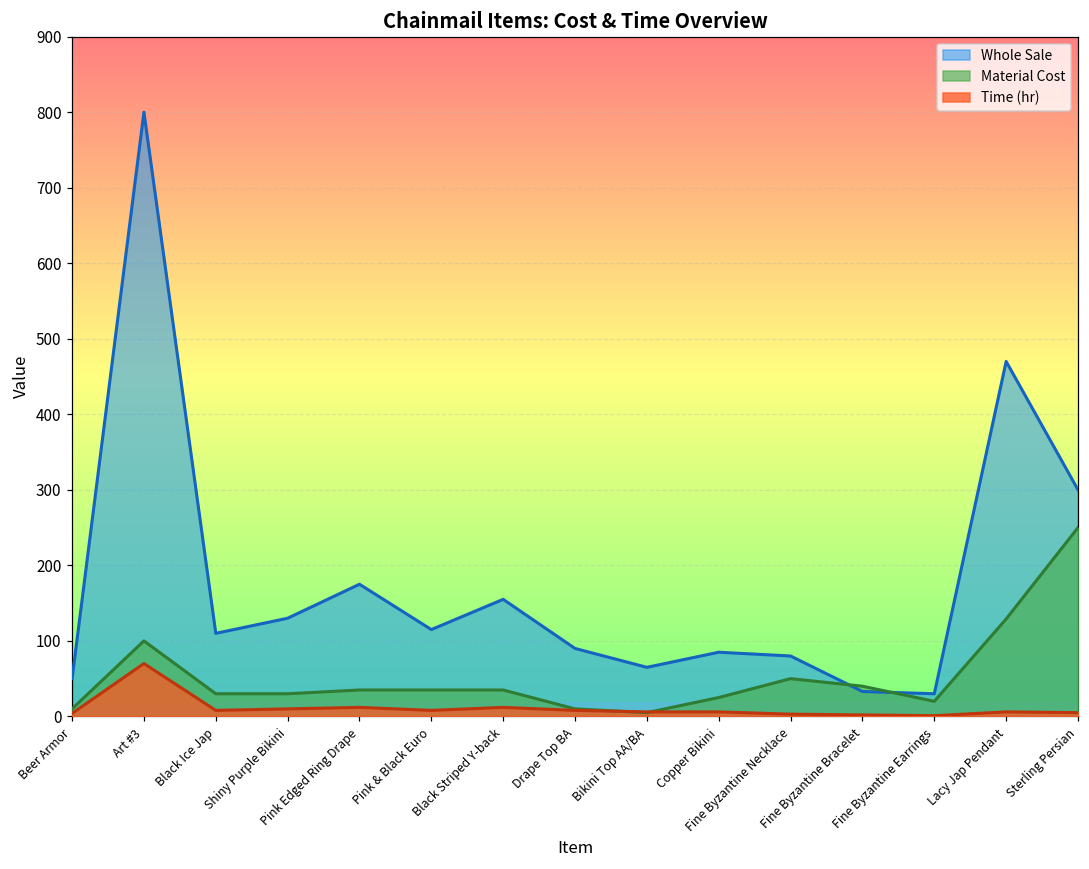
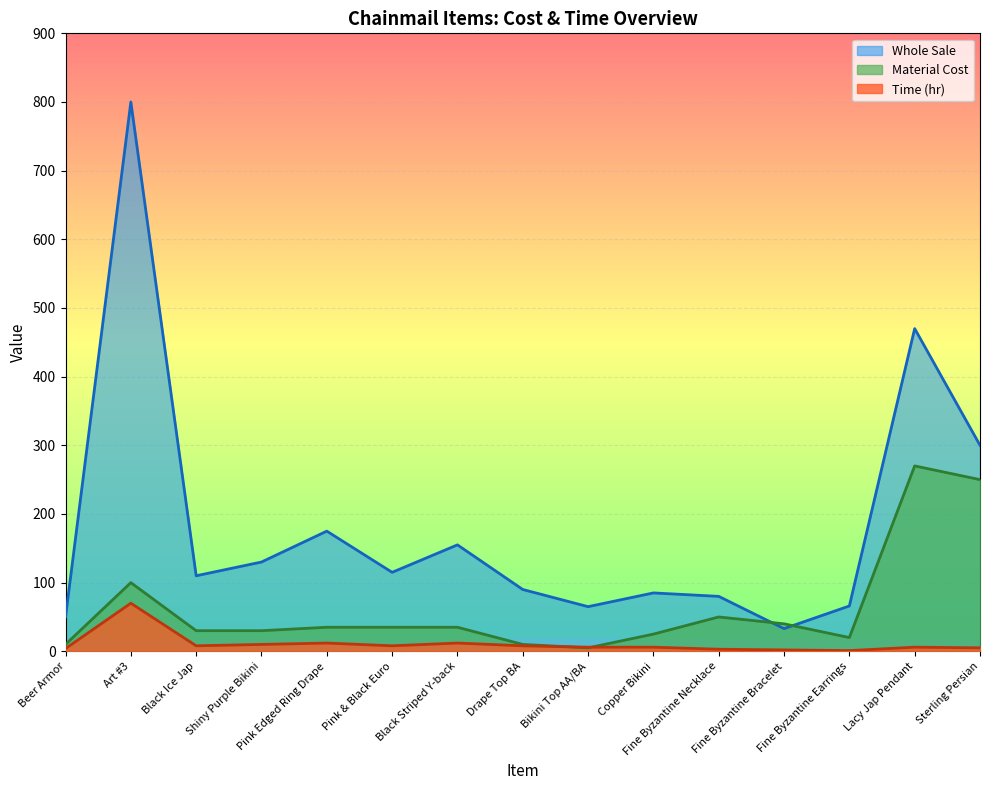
  {
    "Whole Sale": {
      "Beer Armor": 50,
      "Art #3": 800,
      "Black Ice Jap": 110,
      "Shiny Purple Bikini": 130,
      "Pink Edged Ring Drape": 180,
      "Pink & Black Euro": 120,
      "Black Striped Y-back": 160,
      "Drape Top BA": 90,
      "Bikini Top AA/BA": 70,
      "Copper Bikini": 90,
      "Fine Byzantine Necklace": 80,
      "Fine Byzantine Bracelet": 30,
-     "Fine Byzantine Earrings": 30,
+     "Fine Byzantine Earrings": 70,
      "Lacy Jap Pendant": 470,
      "Sterling Persian": 300
    },
    "Material Cost": {
      "Art #3": 100,
      "Black Ice Jap": 30,
      "Shiny Purple Bikini": 30,
      "Pink Edged Ring Drape": 40,
      "Pink & Black Euro": 40,
      "Black Striped Y-back": 40,
      "Copper Bikini": 30,
      "Fine Byzantine Necklace": 50,
      "Fine Byzantine Bracelet": 40,
      "Fine Byzantine Earrings": 20,
-     "Lacy Jap Pendant": 130,
+     "Lacy Jap Pendant": 270,
      "Sterling Persian": 250
    },
    "Time (hr)": {
      "Art #3": 70
    }
  }
